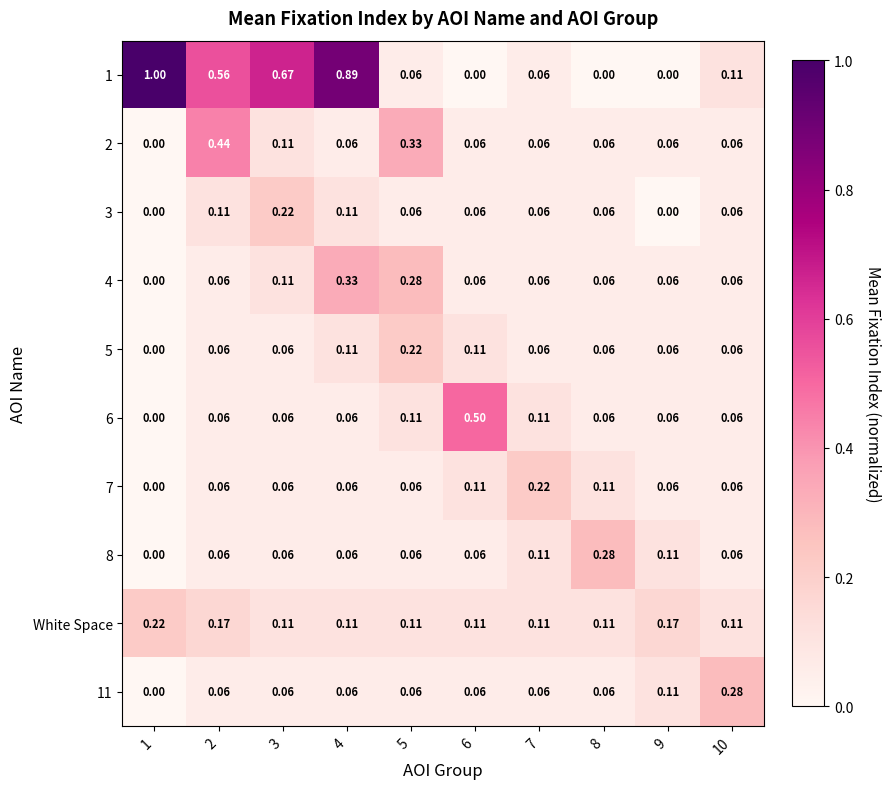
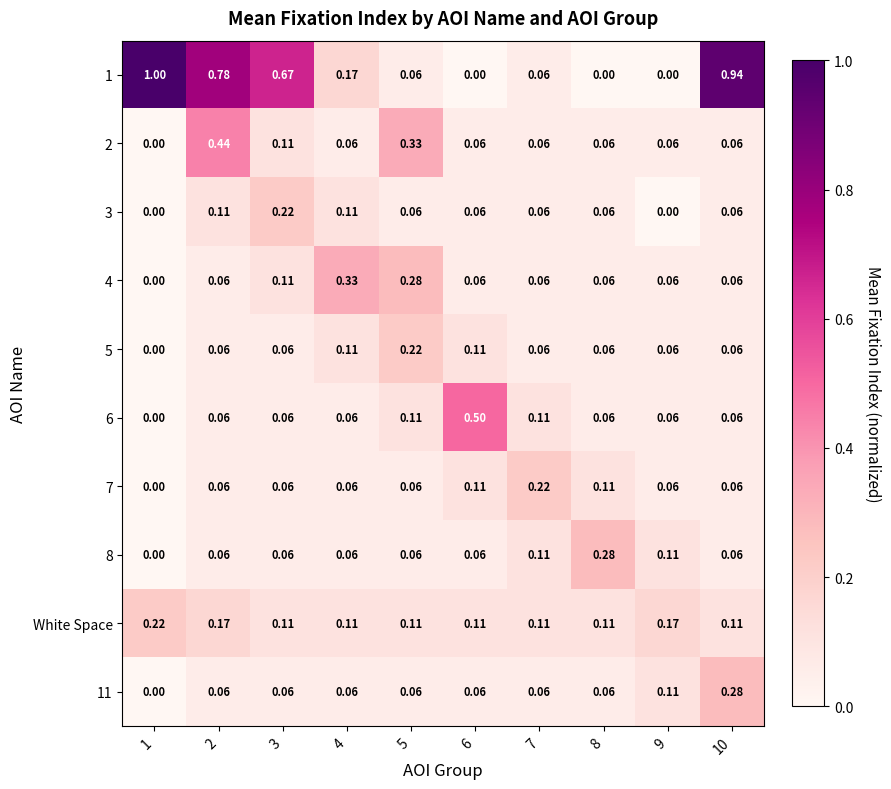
  {
    "1": {
      "1": 1.00,
-     "2": 0.56,
+     "2": 0.78,
      "3": 0.67,
-     "4": 0.89,
+     "4": 0.17,
      "5": 0.06,
      "6": 0.00,
      "7": 0.06,
      "8": 0.00,
      "9": 0.00,
-     "10": 0.11
+     "10": 0.94
    },
    "2": {
      "1": 0.00,
      "2": 0.44,
      "3": 0.11,
      "4": 0.06,
      "5": 0.33,
      "6": 0.06,
      "7": 0.06,
      "8": 0.06,
      "9": 0.06,
      "10": 0.06
    },
    "3": {
      "1": 0.00,
      "2": 0.11,
      "3": 0.22,
      "4": 0.11,
      "5": 0.06,
      "6": 0.06,
      "7": 0.06,
      "8": 0.06,
      "9": 0.00,
      "10": 0.06
    },
    "4": {
      "1": 0.00,
      "2": 0.06,
      "3": 0.11,
      "4": 0.33,
      "5": 0.28,
      "6": 0.06,
      "7": 0.06,
      "8": 0.06,
      "9": 0.06,
      "10": 0.06
    },
    "5": {
      "1": 0.00,
      "2": 0.06,
      "3": 0.06,
      "4": 0.11,
      "5": 0.22,
      "6": 0.11,
      "7": 0.06,
      "8": 0.06,
      "9": 0.06,
      "10": 0.06
    },
    "6": {
      "1": 0.00,
      "2": 0.06,
      "3": 0.06,
      "4": 0.06,
      "5": 0.11,
      "6": 0.50,
      "7": 0.11,
      "8": 0.06,
      "9": 0.06,
      "10": 0.06
    },
    "7": {
      "1": 0.00,
      "2": 0.06,
      "3": 0.06,
      "4": 0.06,
      "5": 0.06,
      "6": 0.11,
      "7": 0.22,
      "8": 0.11,
      "9": 0.06,
      "10": 0.06
    },
    "8": {
      "1": 0.00,
      "2": 0.06,
      "3": 0.06,
      "4": 0.06,
      "5": 0.06,
      "6": 0.06,
      "7": 0.11,
      "8": 0.28,
      "9": 0.11,
      "10": 0.06
    },
    "White Space": {
      "1": 0.22,
      "2": 0.17,
      "3": 0.11,
      "4": 0.11,
      "5": 0.11,
      "6": 0.11,
      "7": 0.11,
      "8": 0.11,
      "9": 0.17,
      "10": 0.11
    },
    "11": {
      "1": 0.00,
      "2": 0.06,
      "3": 0.06,
      "4": 0.06,
      "5": 0.06,
      "6": 0.06,
      "7": 0.06,
      "8": 0.06,
      "9": 0.11,
      "10": 0.28
    }
  }
